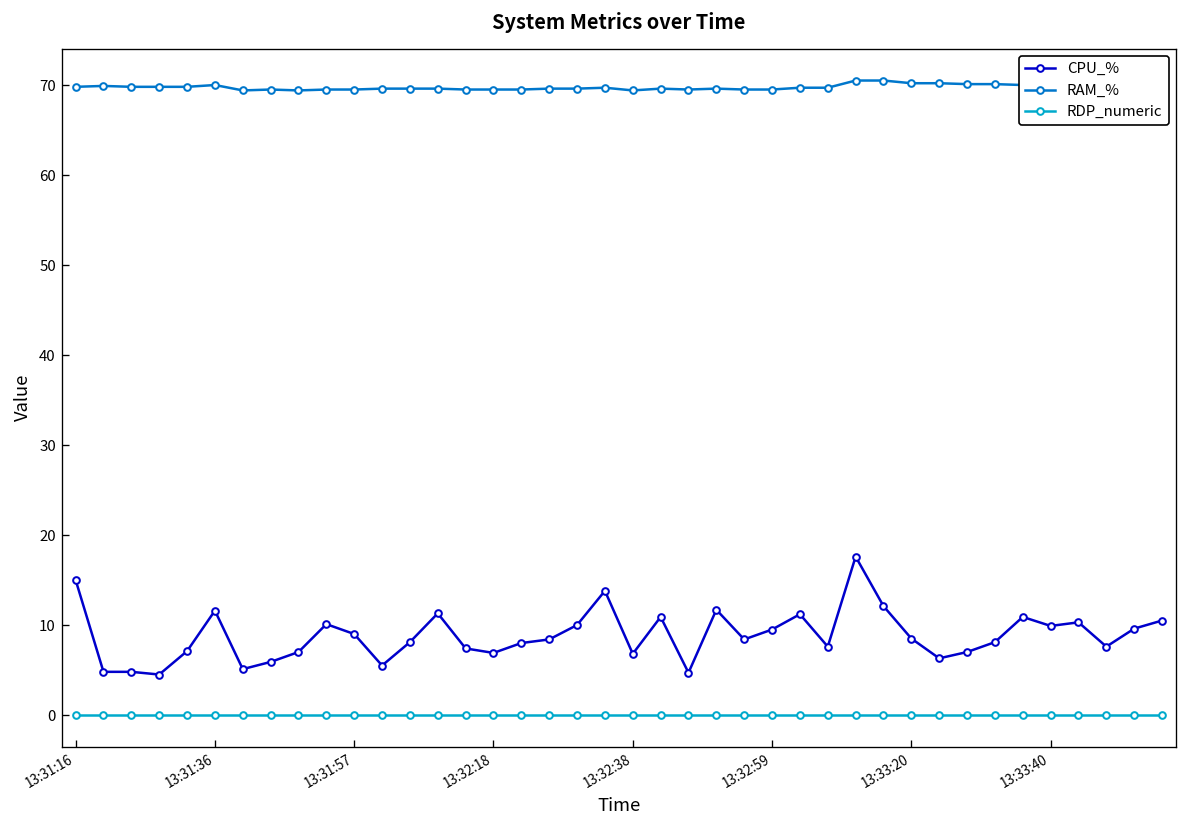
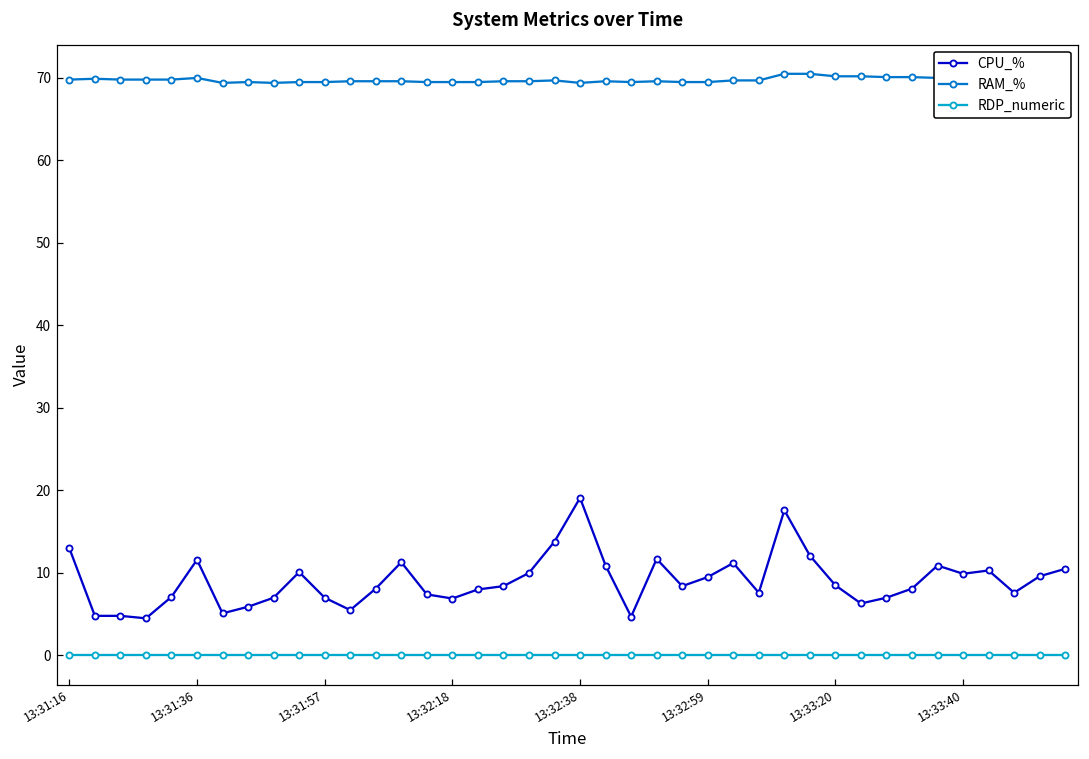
  {
    "CPU_%": {
-     "13:31:16": 15,
+     "13:31:16": 13,
      "13:31:36": 12,
-     "13:31:57": 9,
+     "13:31:57": 7,
      "13:32:18": 7,
-     "13:32:38": 7,
+     "13:32:38": 19,
      "13:32:59": 10,
      "13:33:20": 9,
      "13:33:40": 10
    }
  }
